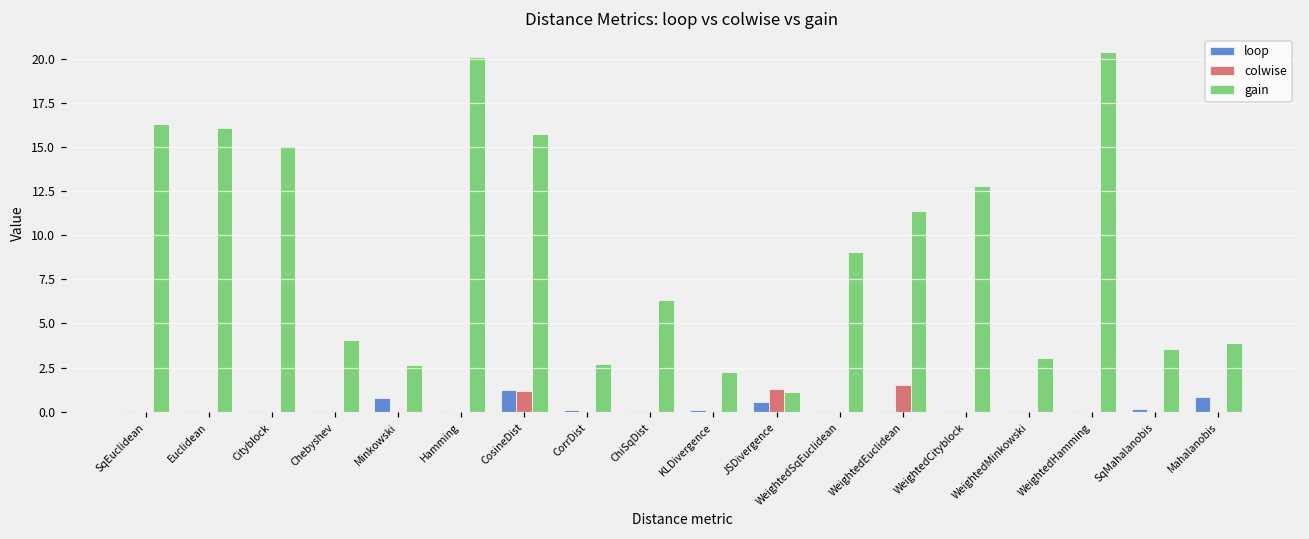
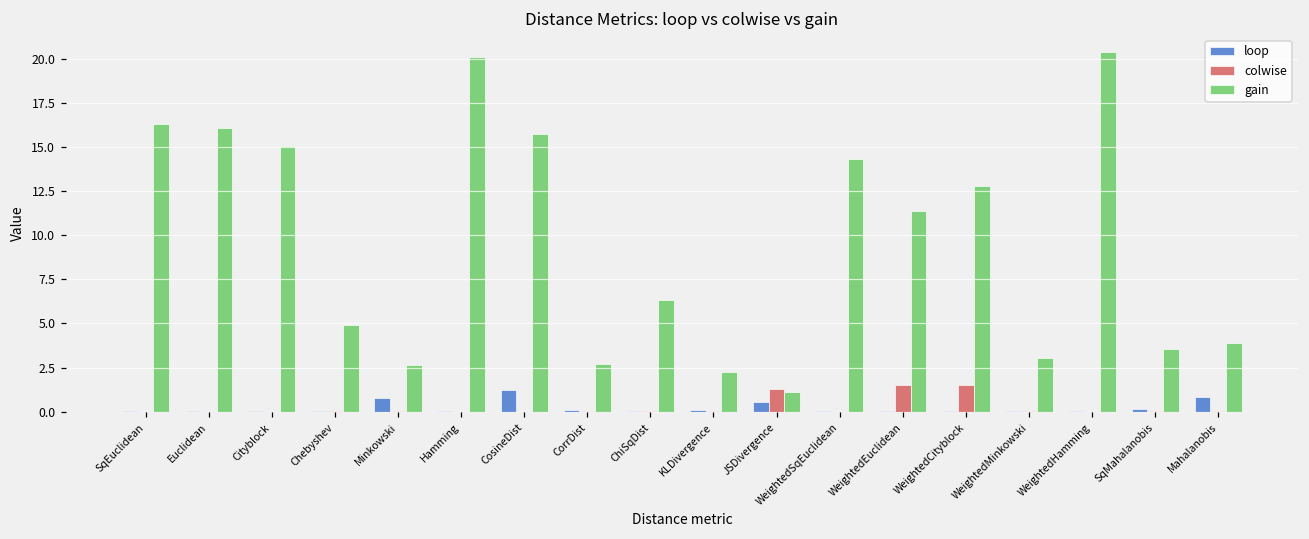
  {
    "loop": {
      "Minkowski": 0.8,
      "CosineDist": 1.2,
      "JSDivergence": 0.5,
      "Mahalanobis": 0.8
    },
    "colwise": {
-     "CosineDist": 1.2,
+     "CosineDist": 0.0,
      "JSDivergence": 1.3,
      "WeightedEuclidean": 1.5,
-     "WeightedCityblock": 0.0
+     "WeightedCityblock": 1.5
    },
    "gain": {
      "SqEuclidean": 16.3,
      "Euclidean": 16.1,
      "Cityblock": 15.0,
-     "Chebyshev": 4.0,
+     "Chebyshev": 4.9,
      "Minkowski": 2.6,
      "Hamming": 20.1,
      "CosineDist": 15.7,
      "CorrDist": 2.7,
      "ChiSqDist": 6.3,
      "KLDivergence": 2.3,
      "JSDivergence": 1.1,
-     "WeightedSqEuclidean": 9.0,
+     "WeightedSqEuclidean": 14.3,
      "WeightedEuclidean": 11.4,
      "WeightedCityblock": 12.8,
      "WeightedMinkowski": 3.1,
      "WeightedHamming": 20.4,
      "SqMahalanobis": 3.6,
      "Mahalanobis": 3.9
    }
  }
